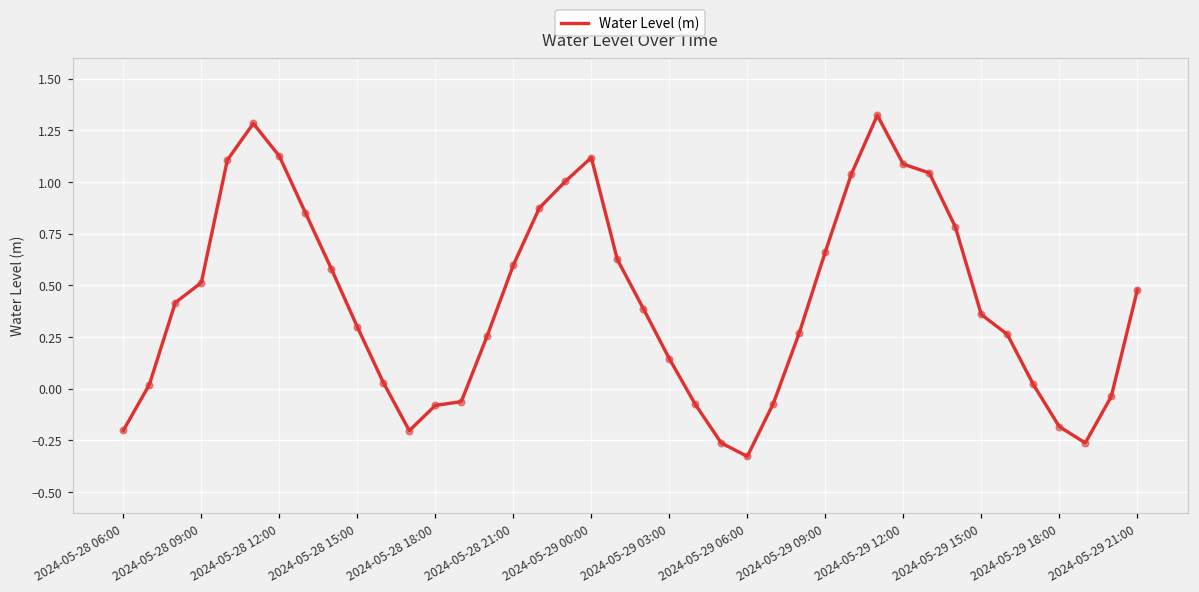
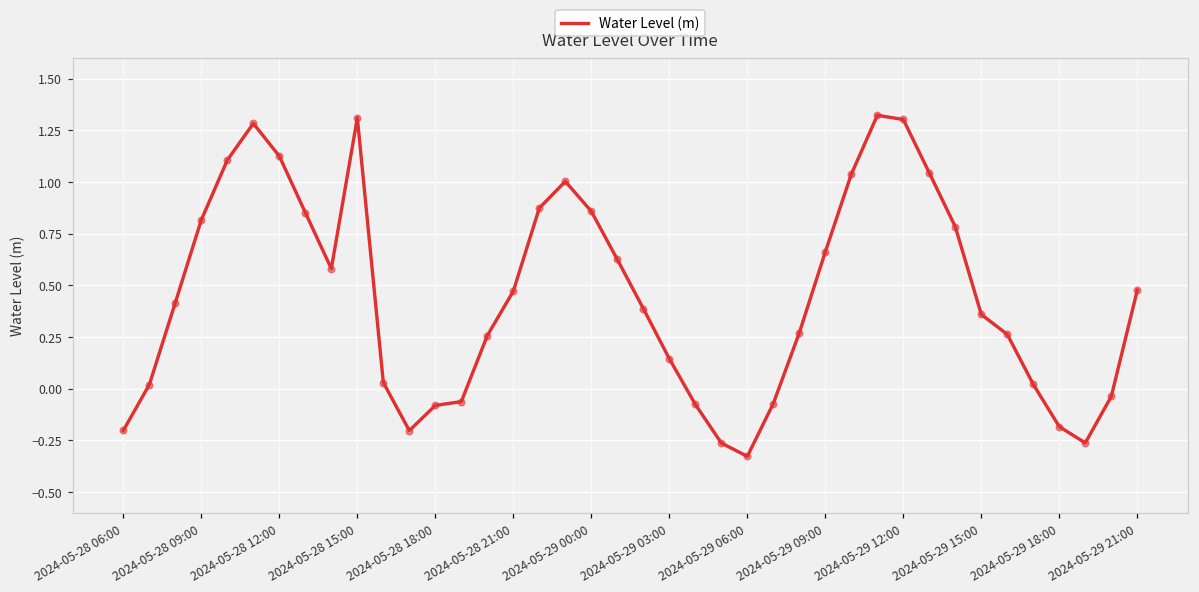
  {
    "2024-05-28 06:00": -0.20,
-   "2024-05-28 09:00": 0.51,
+   "2024-05-28 09:00": 0.82,
    "2024-05-28 12:00": 1.13,
-   "2024-05-28 15:00": 0.30,
+   "2024-05-28 15:00": 1.31,
    "2024-05-28 18:00": -0.08,
-   "2024-05-28 21:00": 0.60,
-   "2024-05-29 00:00": 1.12,
+   "2024-05-28 21:00": 0.47,
+   "2024-05-29 00:00": 0.86,
    "2024-05-29 03:00": 0.14,
    "2024-05-29 06:00": -0.33,
    "2024-05-29 09:00": 0.66,
-   "2024-05-29 12:00": 1.09,
+   "2024-05-29 12:00": 1.30,
    "2024-05-29 15:00": 0.36,
    "2024-05-29 18:00": -0.18,
    "2024-05-29 21:00": 0.48
  }
